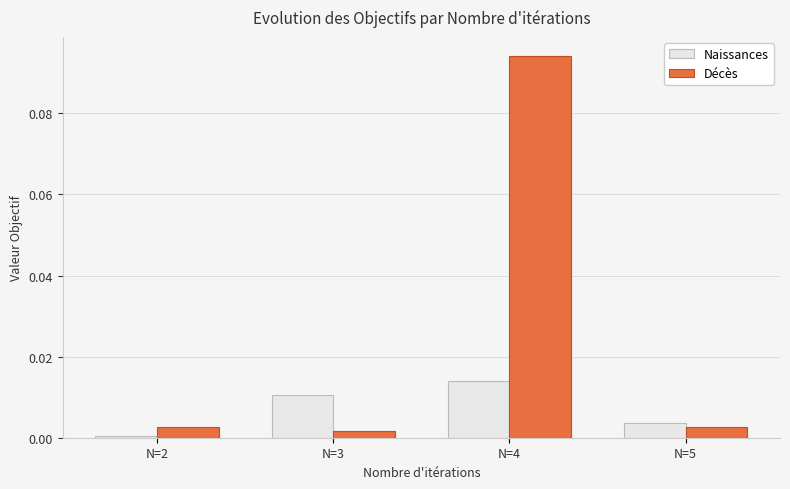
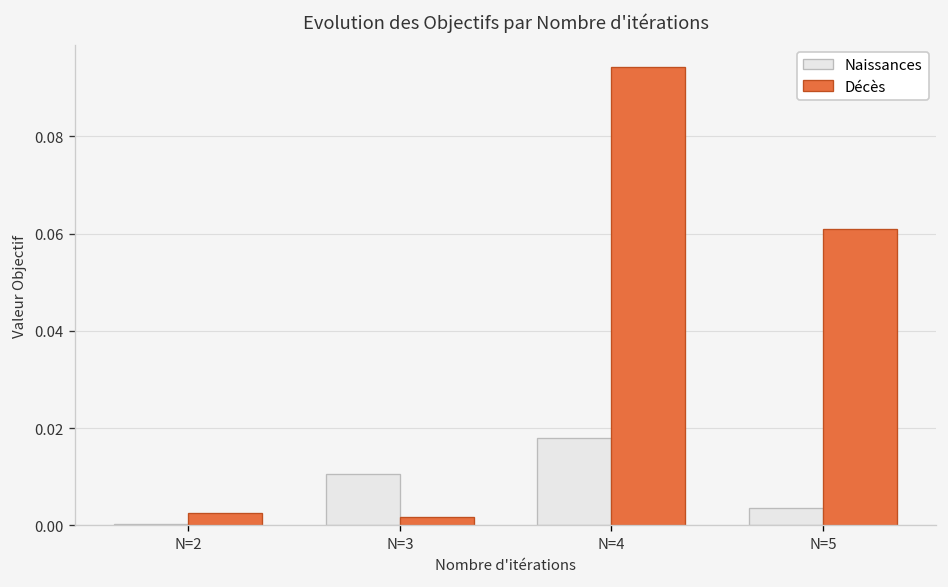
  {
    "Naissances": {
      "N=3": 0.010,
-     "N=4": 0.014,
+     "N=4": 0.018,
      "N=5": 0.004
    },
    "Décès": {
      "N=2": 0.003,
      "N=3": 0.002,
      "N=4": 0.094,
-     "N=5": 0.003
+     "N=5": 0.061
    }
  }
